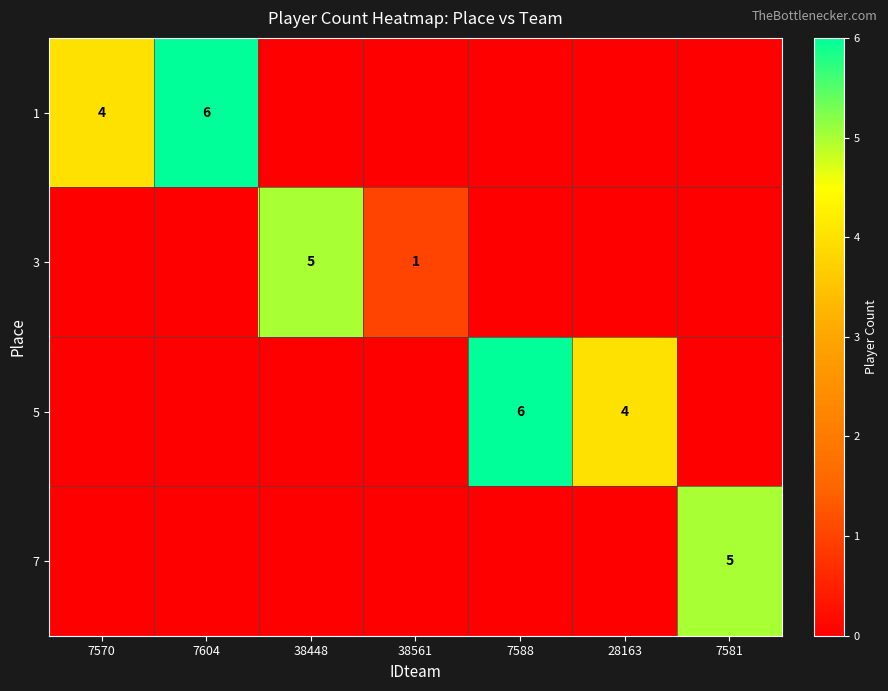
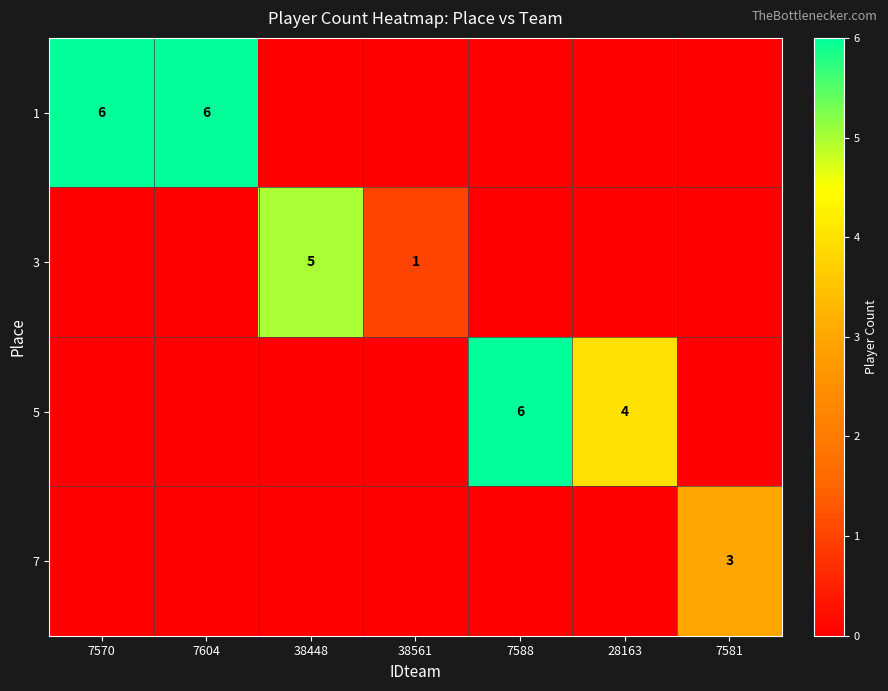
  {
    "1": {
-     "7570": 4,
+     "7570": 6,
      "7604": 6
    },
    "3": {
      "38448": 5,
      "38561": 1
    },
    "5": {
      "7588": 6,
      "28163": 4
    },
    "7": {
-     "7581": 5
+     "7581": 3
    }
  }
